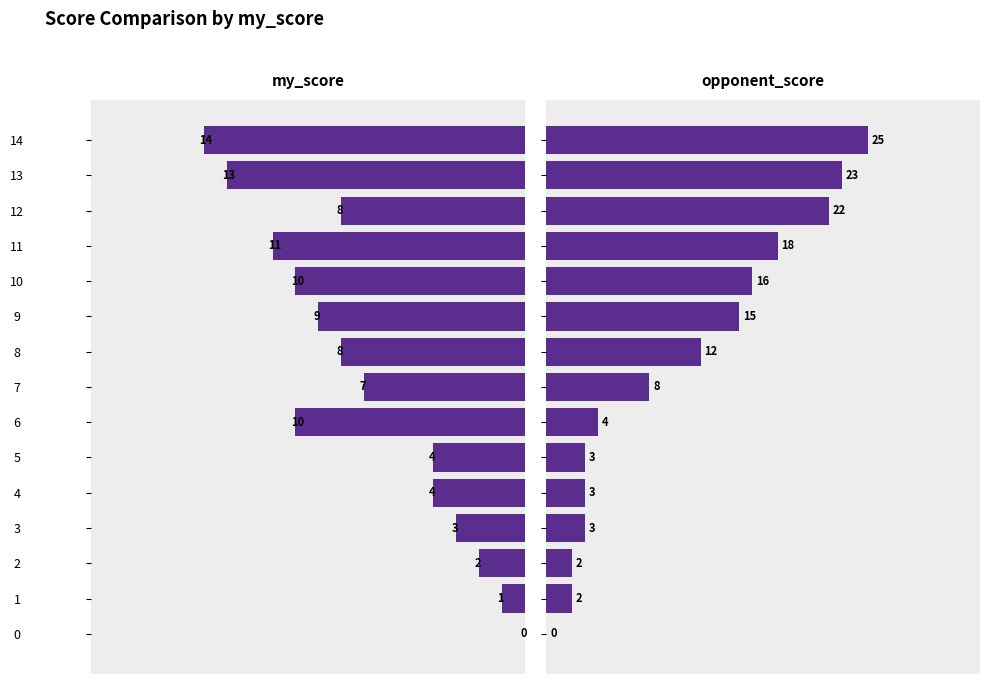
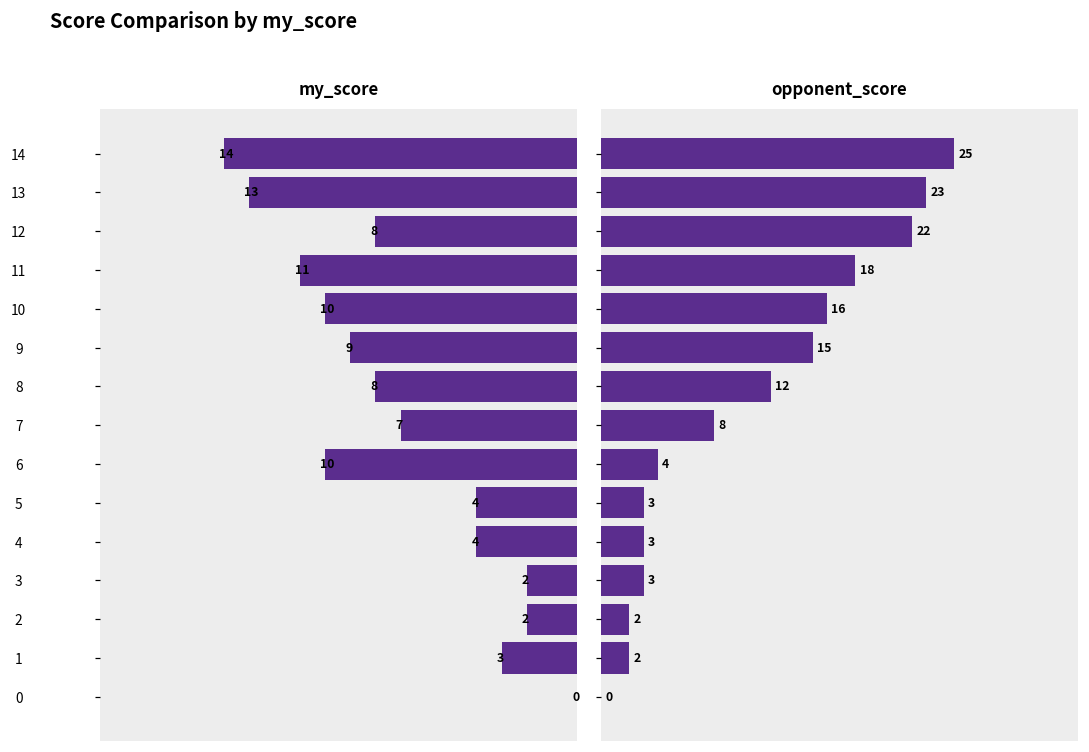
  {
    "my_score": {
      "14": 14,
      "13": 13,
      "12": 8,
      "11": 11,
      "10": 10,
      "9": 9,
      "8": 8,
      "7": 7,
      "6": 10,
      "5": 4,
      "4": 4,
-     "3": 3,
+     "3": 2,
      "2": 2,
-     "1": 1,
+     "1": 3,
      "0": 0
    }
  }
